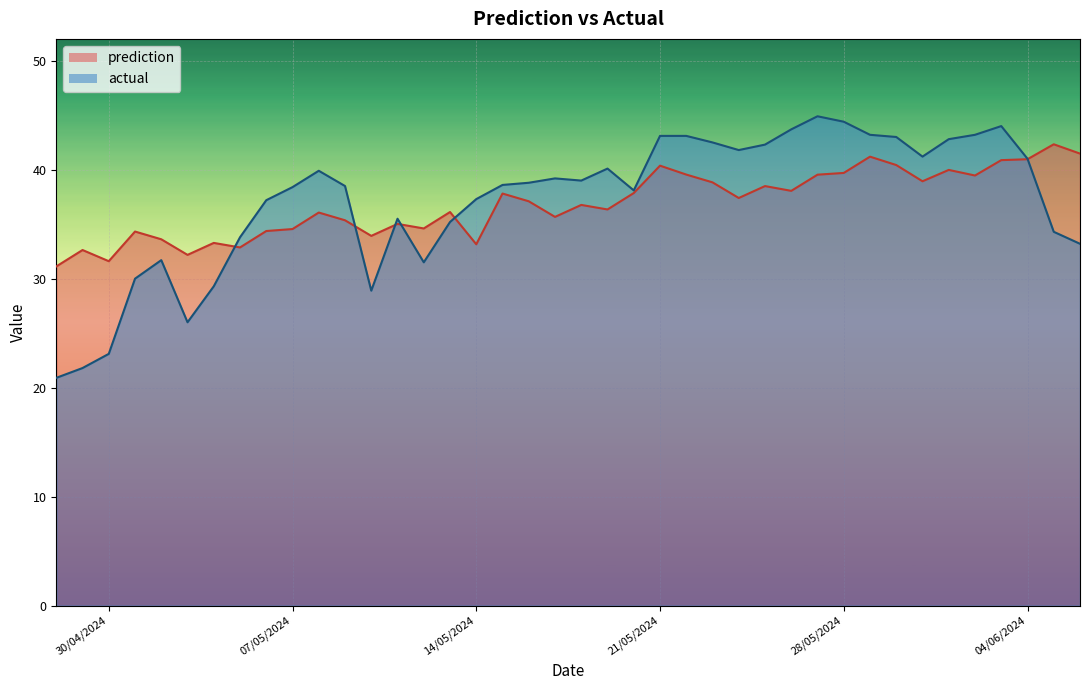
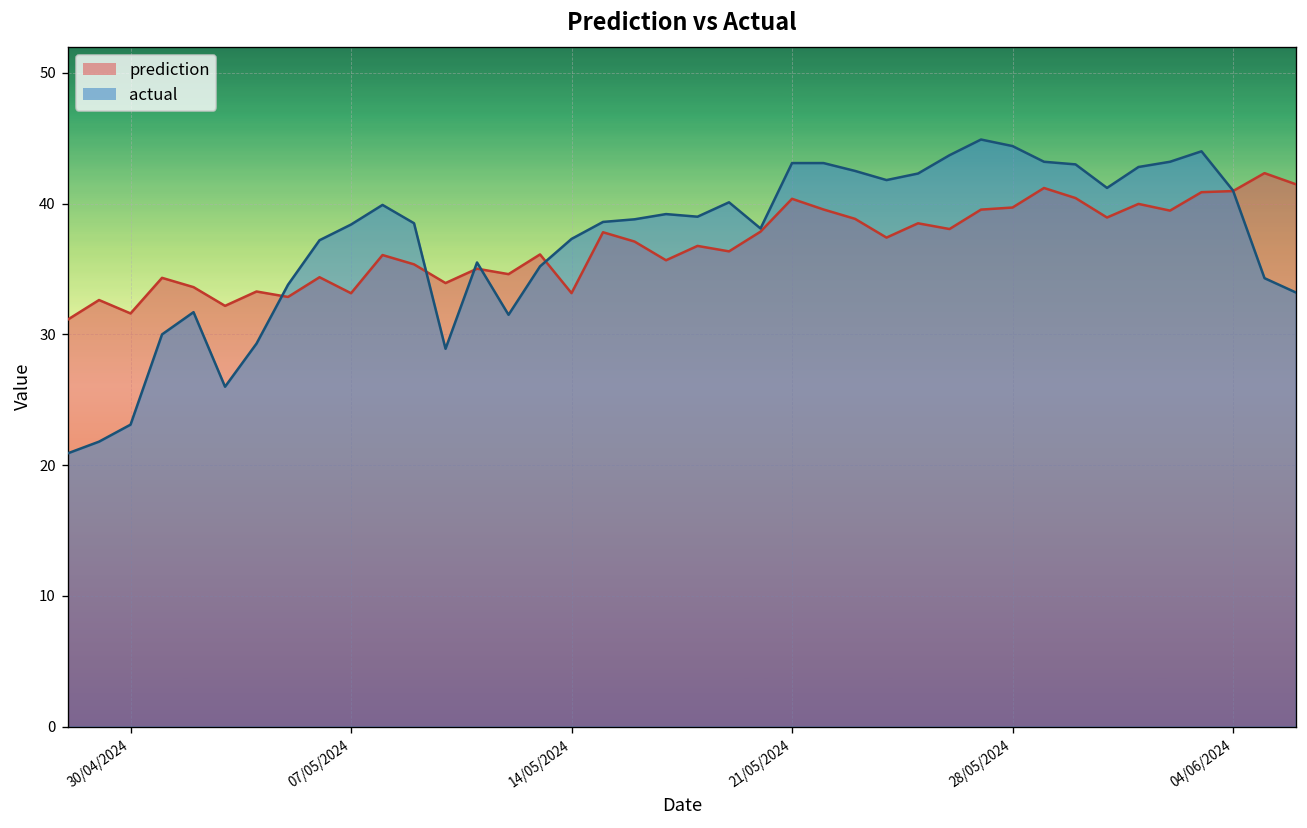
  {
    "prediction": {
      "30/04/2024": 31.6,
-     "07/05/2024": 34.6,
+     "07/05/2024": 33.1,
      "14/05/2024": 33.2,
      "21/05/2024": 40.4,
      "28/05/2024": 39.7
    },
    "actual": {
      "30/04/2024": 23.1,
      "07/05/2024": 38.4,
      "14/05/2024": 37.3,
      "21/05/2024": 43.1,
      "28/05/2024": 44.4
    }
  }
